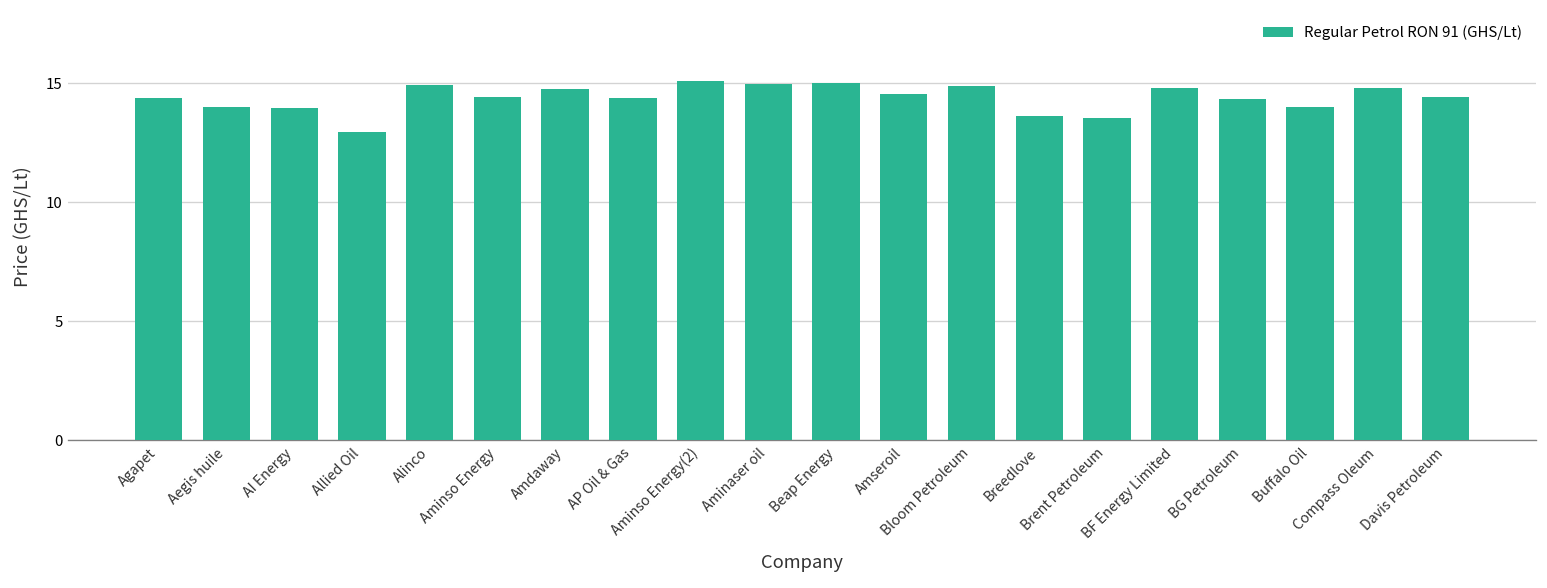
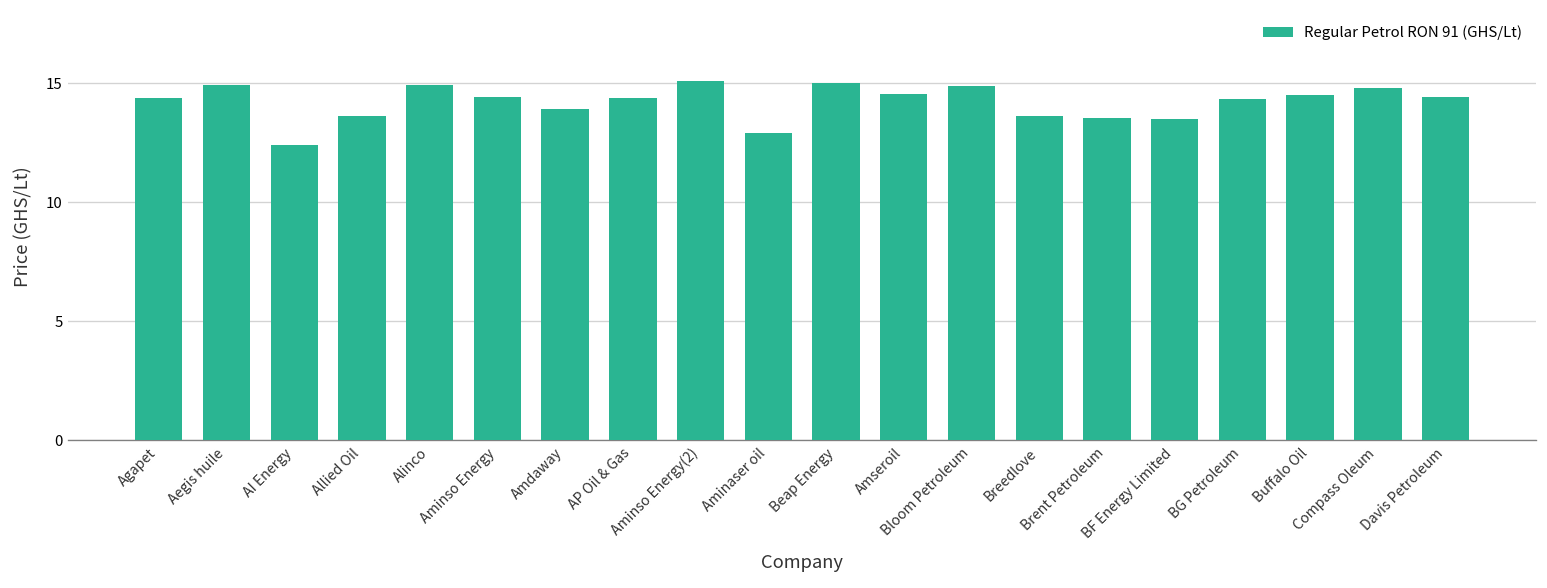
  {
    "Agapet": 14.4,
-   "Aegis huile": 14.0,
-   "AI Energy": 14.0,
-   "Allied Oil": 13.0,
+   "Aegis huile": 14.9,
+   "AI Energy": 12.4,
+   "Allied Oil": 13.7,
    "Alinco": 14.9,
    "Aminso Energy": 14.4,
-   "Amdaway": 14.8,
+   "Amdaway": 13.9,
    "AP Oil & Gas": 14.4,
    "Aminso Energy(2)": 15.1,
-   "Aminaser oil": 15.0,
+   "Aminaser oil": 12.9,
    "Beap Energy": 15.0,
    "Amseroil": 14.6,
    "Bloom Petroleum": 14.9,
    "Breedlove": 13.7,
    "Brent Petroleum": 13.6,
-   "BF Energy Limited": 14.8,
+   "BF Energy Limited": 13.5,
    "BG Petroleum": 14.4,
-   "Buffalo Oil": 14.0,
+   "Buffalo Oil": 14.5,
    "Compass Oleum": 14.8,
    "Davis Petroleum": 14.4
  }
